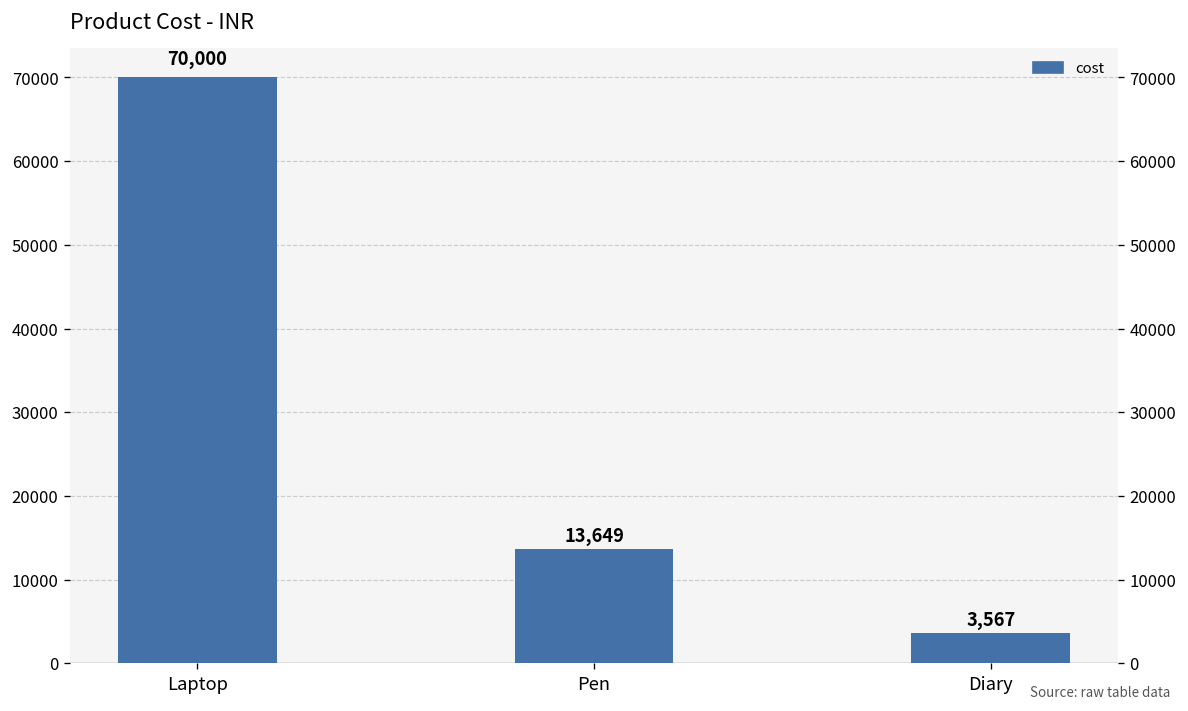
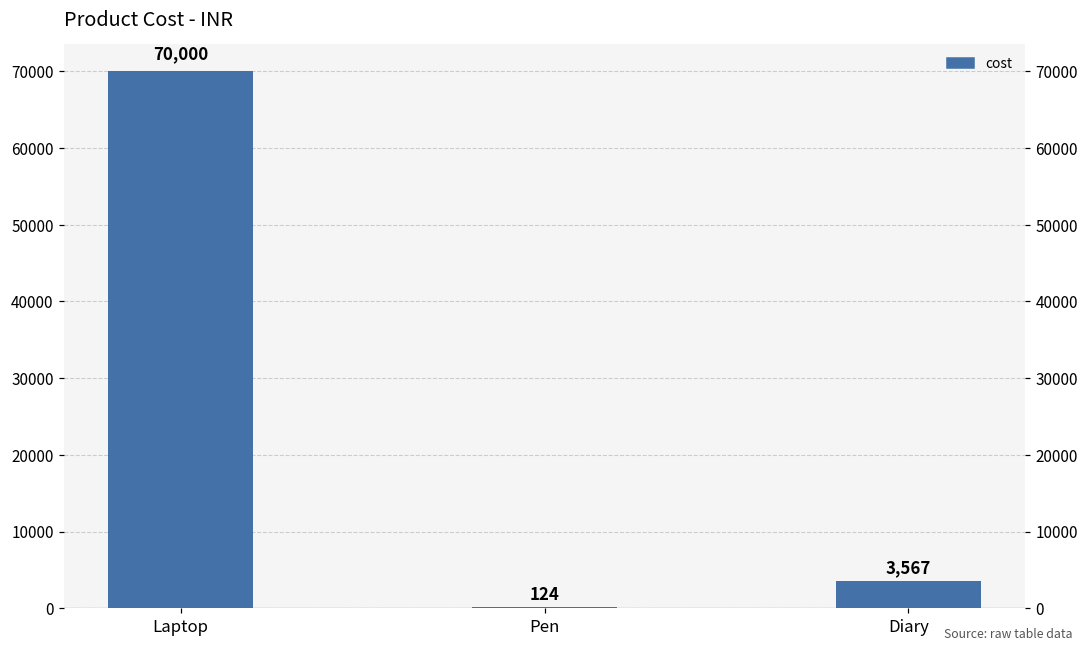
  {
-   "Pen": "13,649"
+   "Pen": "124"
  }
